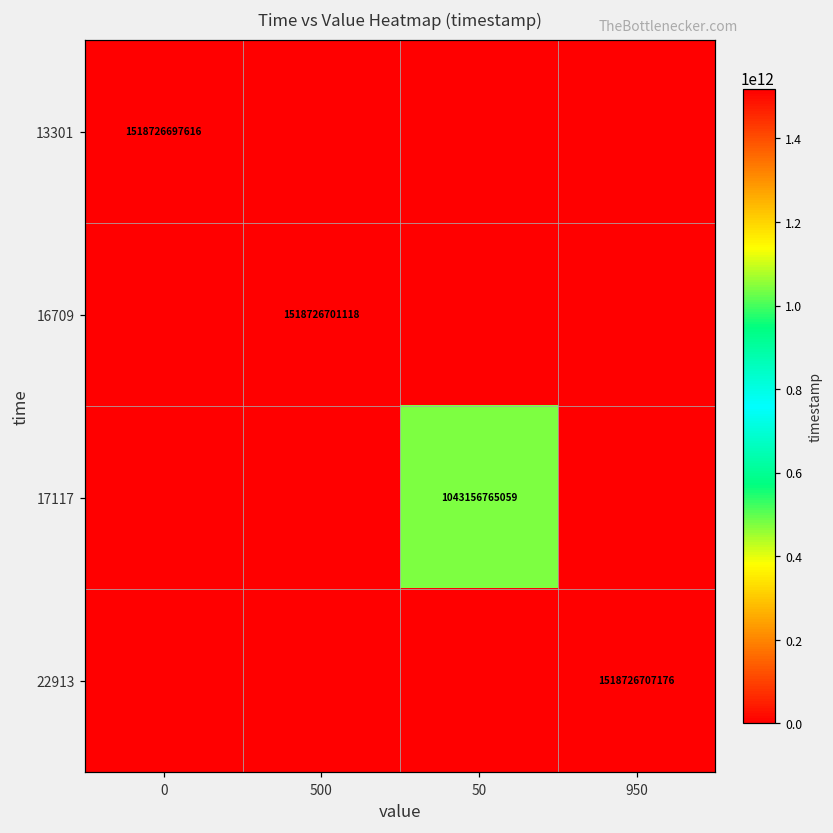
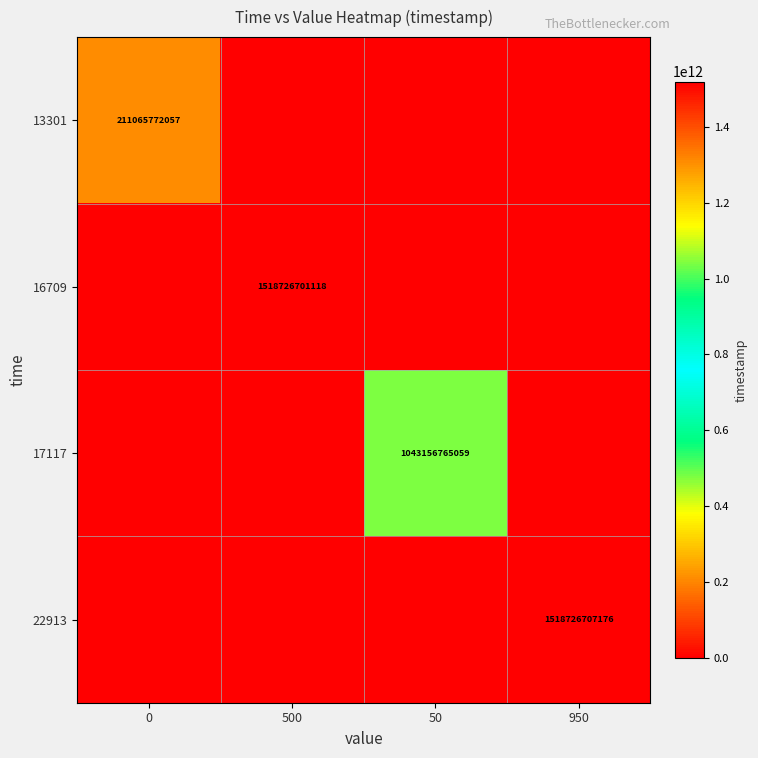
  {
    "13301": {
-     "0": 1518726697616
+     "0": 211065772057
    },
    "16709": {
      "500": 1518726701118
    },
    "17117": {
      "50": 1043156765059
    },
    "22913": {
      "950": 1518726707176
    }
  }
